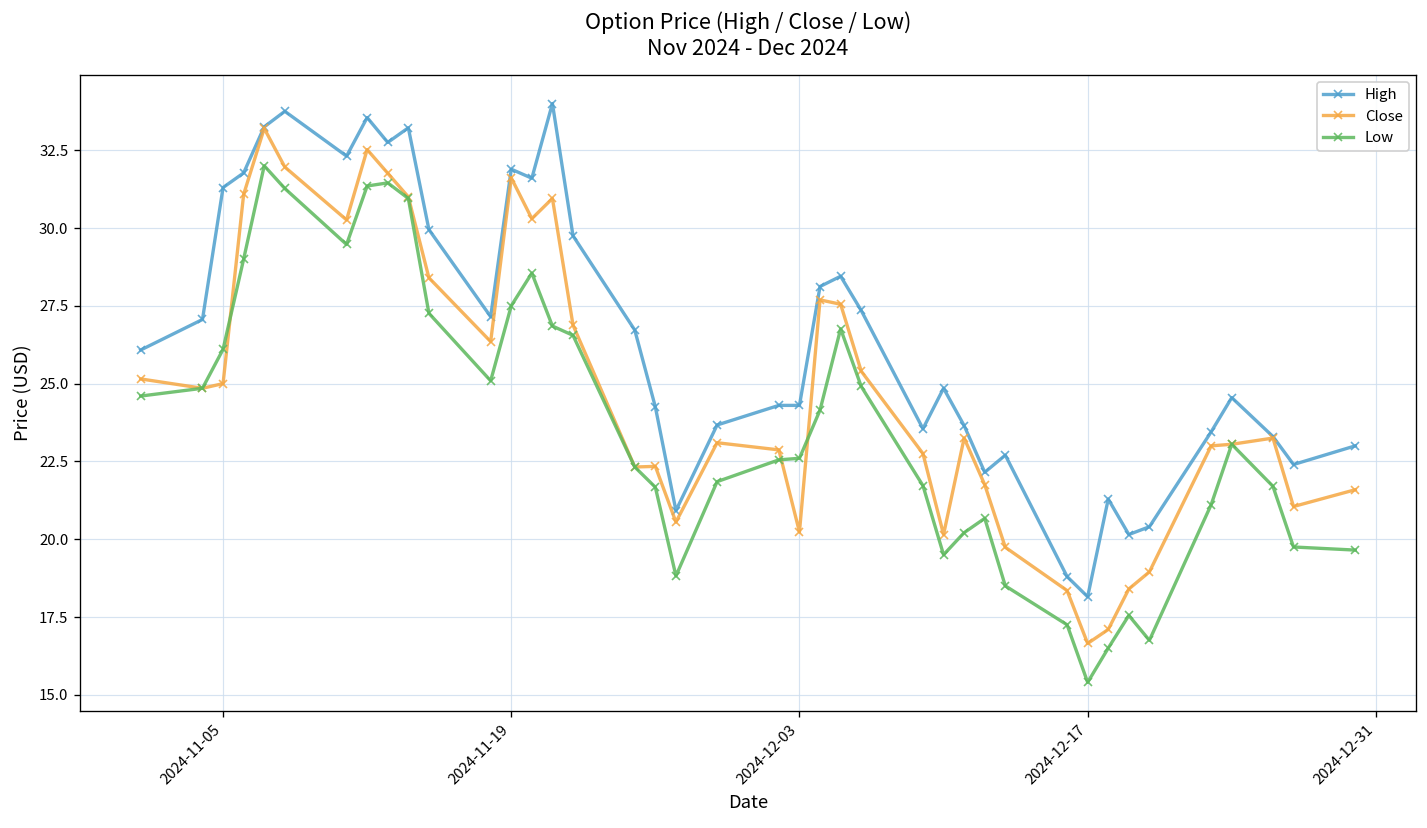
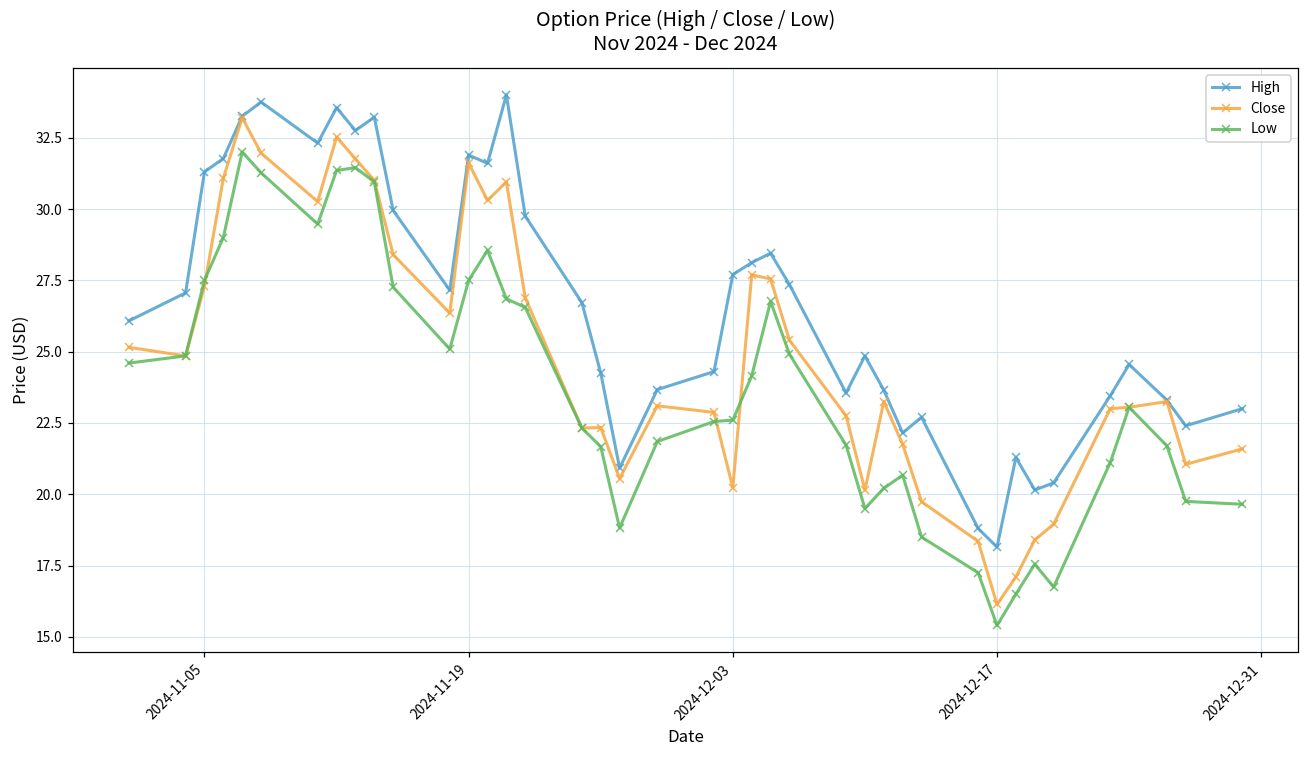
  {
    "High": {
      "2024-11-05": 31.3,
      "2024-11-19": 31.9,
-     "2024-12-03": 24.3,
+     "2024-12-03": 27.7,
      "2024-12-17": 18.2
    },
    "Close": {
-     "2024-11-05": 25.0,
+     "2024-11-05": 27.3,
      "2024-11-19": 31.6,
      "2024-12-03": 20.2,
-     "2024-12-17": 16.7
+     "2024-12-17": 16.1
    },
    "Low": {
-     "2024-11-05": 26.1,
+     "2024-11-05": 27.5,
      "2024-11-19": 27.5,
      "2024-12-03": 22.6,
      "2024-12-17": 15.4
    }
  }
